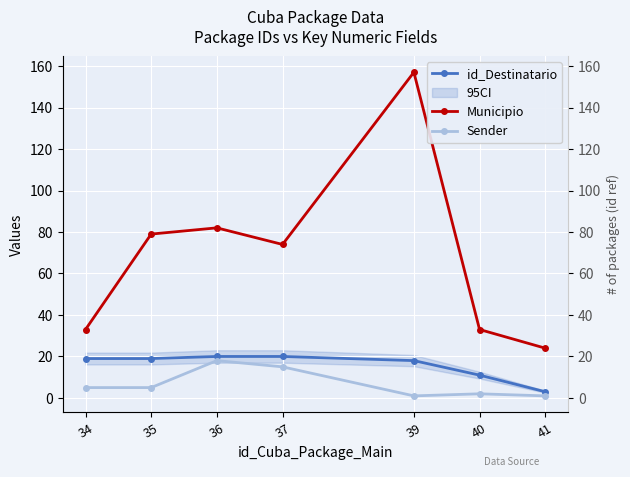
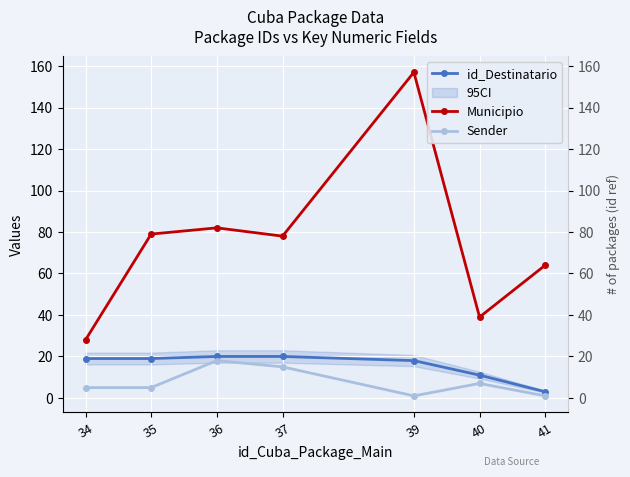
  {
    "Municipio": {
-     "34": 33,
+     "34": 28,
      "35": 79,
      "36": 82,
-     "37": 74,
+     "37": 78,
      "39": 157,
-     "40": 33,
-     "41": 24
+     "40": 39,
+     "41": 64
    },
    "Sender": {
      "34": 5,
      "35": 5,
      "36": 18,
      "37": 15,
      "39": 1,
-     "40": 2,
+     "40": 7,
      "41": 1
    }
  }
